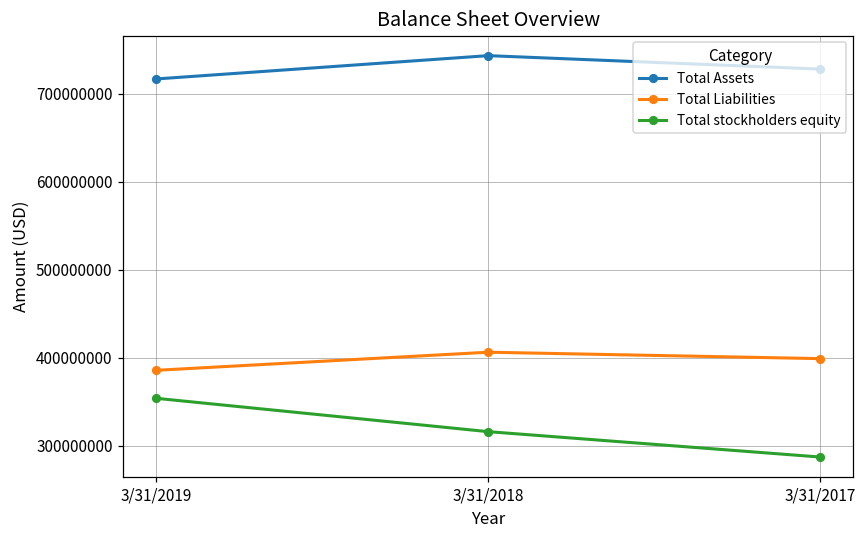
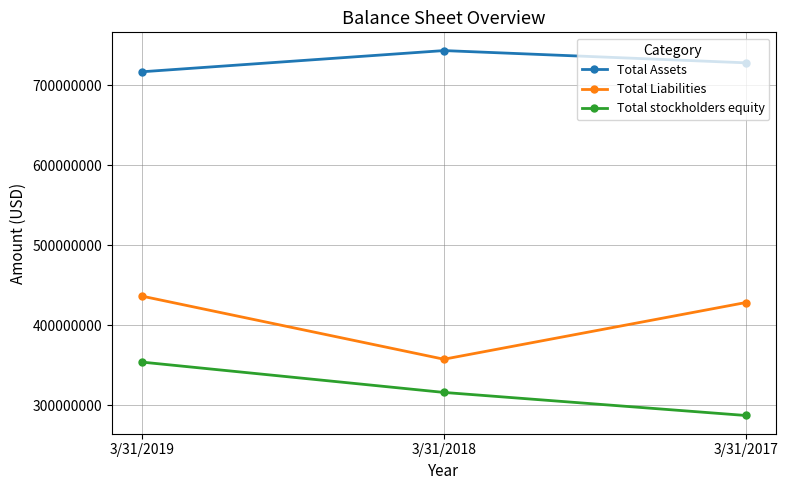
  {
    "Total Assets": {
      "3/31/2019": 720000000,
      "3/31/2018": 740000000
    },
    "Total Liabilities": {
-     "3/31/2019": 390000000,
-     "3/31/2018": 410000000,
-     "3/31/2017": 400000000
+     "3/31/2019": 440000000,
+     "3/31/2018": 360000000,
+     "3/31/2017": 430000000
    },
    "Total stockholders equity": {
      "3/31/2019": 350000000,
      "3/31/2018": 320000000,
      "3/31/2017": 290000000
    }
  }
